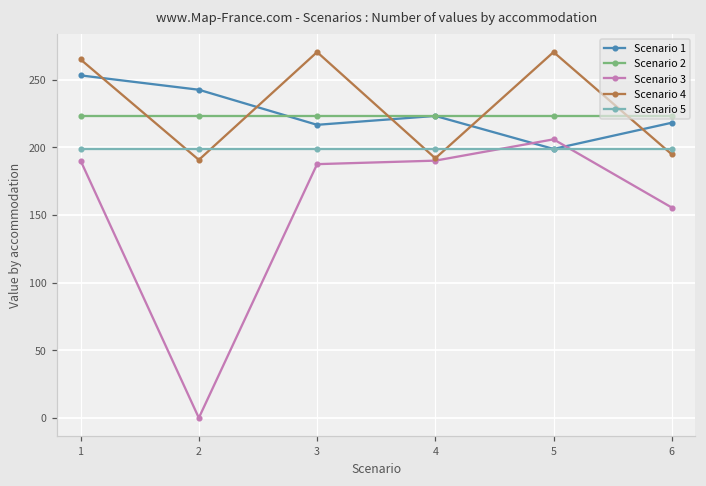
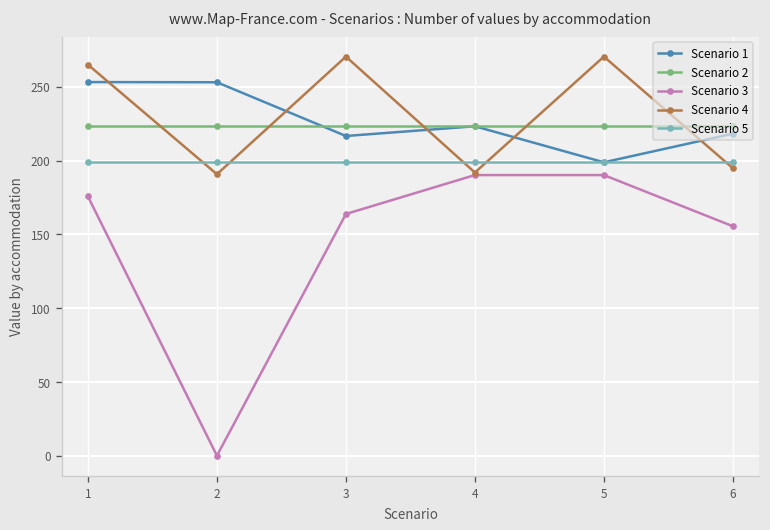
  {
    "Scenario 1": {
      "1": 253,
-     "2": 243,
+     "2": 253,
      "3": 217
    },
    "Scenario 3": {
-     "1": 190,
+     "1": 176,
      "2": 0,
-     "3": 188,
-     "5": 206,
+     "3": 164,
+     "5": 190,
      "6": 155
    },
    "Scenario 4": {
      "1": 265,
      "2": 191,
      "3": 270,
      "5": 270,
      "6": 195
    }
  }
